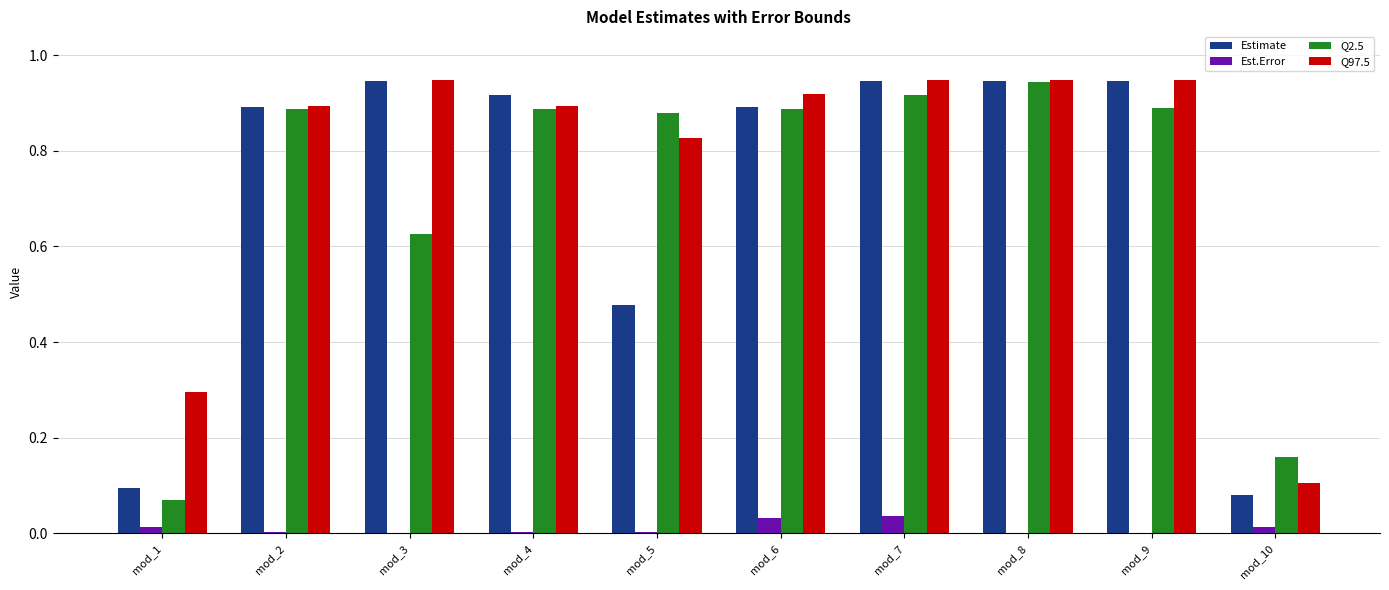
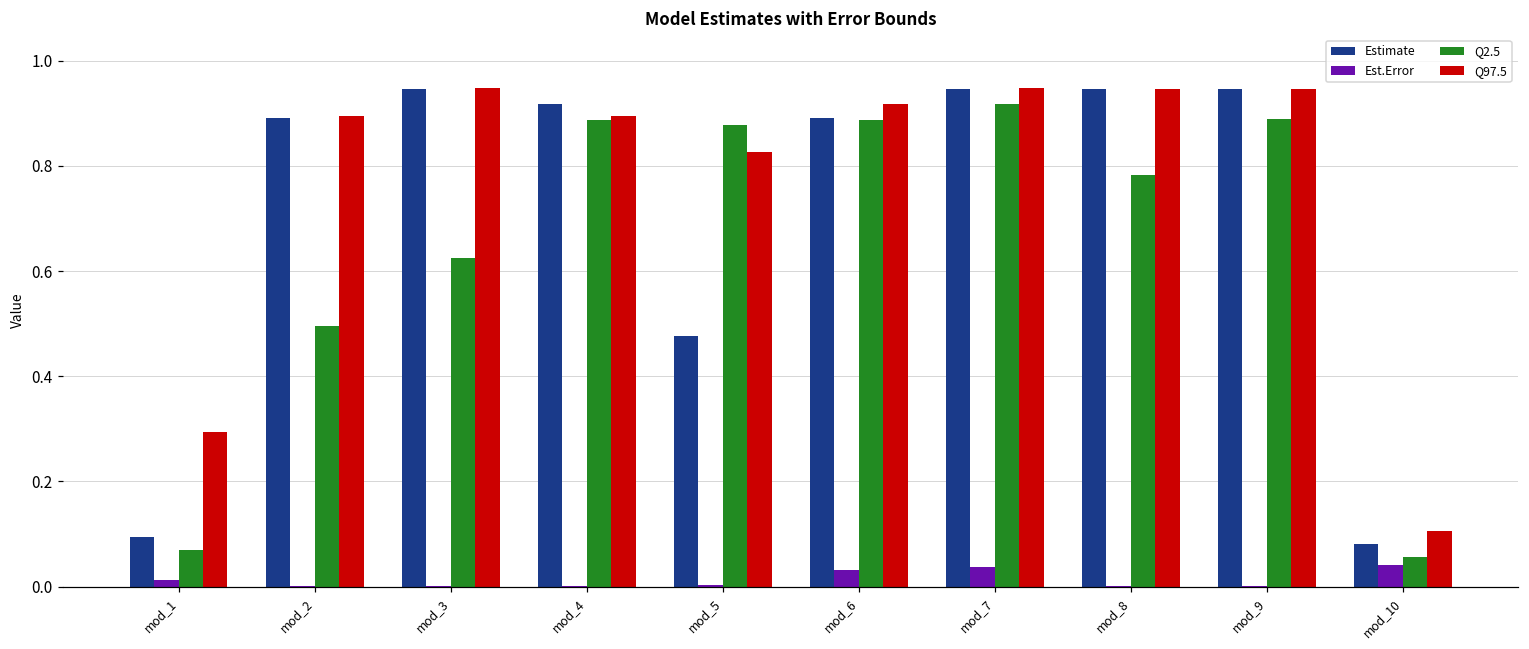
  {
    "Estimate": {
      "mod_1": 0.09,
      "mod_2": 0.89,
      "mod_3": 0.95,
      "mod_4": 0.92,
      "mod_5": 0.48,
      "mod_6": 0.89,
      "mod_7": 0.95,
      "mod_8": 0.95,
      "mod_9": 0.95,
      "mod_10": 0.08
    },
    "Est.Error": {
      "mod_1": 0.01,
      "mod_6": 0.03,
      "mod_7": 0.04,
-     "mod_10": 0.01
+     "mod_10": 0.04
    },
    "Q2.5": {
      "mod_1": 0.07,
-     "mod_2": 0.89,
+     "mod_2": 0.49,
      "mod_3": 0.63,
      "mod_4": 0.89,
      "mod_5": 0.88,
      "mod_6": 0.89,
      "mod_7": 0.92,
-     "mod_8": 0.94,
+     "mod_8": 0.78,
      "mod_9": 0.89,
-     "mod_10": 0.16
+     "mod_10": 0.06
    },
    "Q97.5": {
      "mod_1": 0.29,
      "mod_2": 0.89,
      "mod_3": 0.95,
      "mod_4": 0.89,
      "mod_5": 0.83,
      "mod_6": 0.92,
      "mod_7": 0.95,
      "mod_8": 0.95,
      "mod_9": 0.95,
      "mod_10": 0.11
    }
  }
